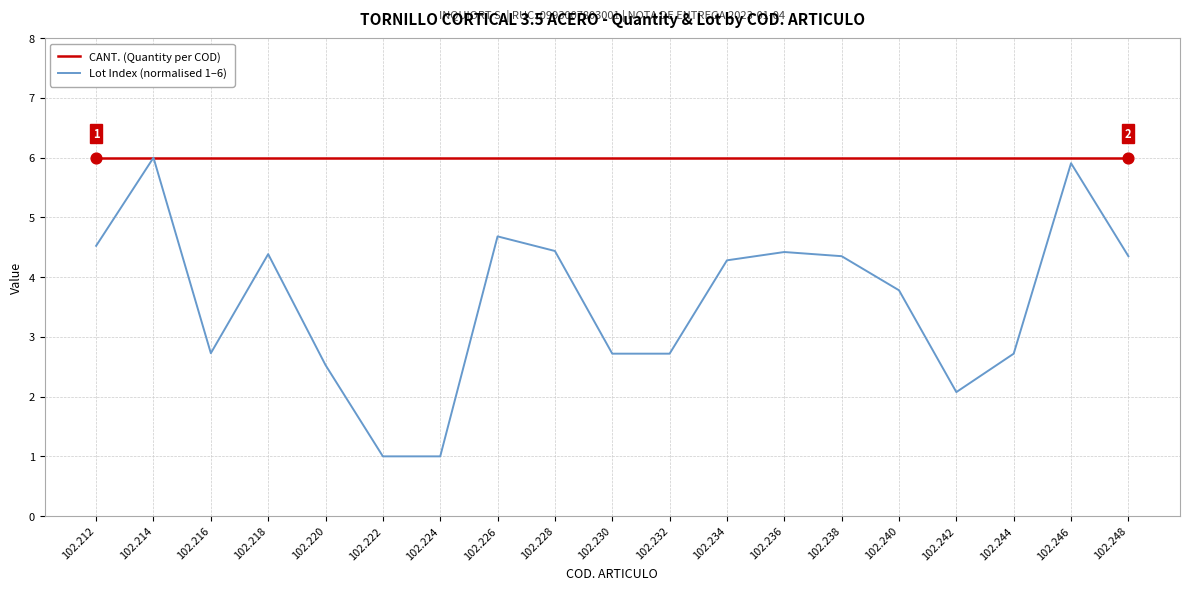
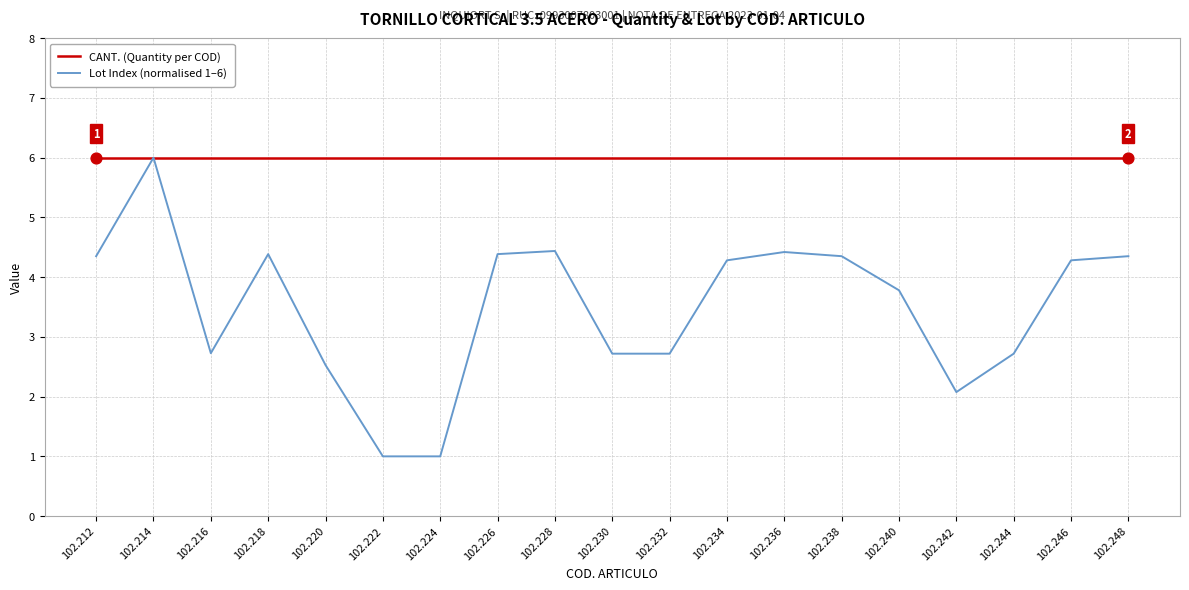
  {
    "Lot Index (normalised 1–6)": {
-     "102.212": 4.5,
+     "102.212": 4.4,
      "102.216": 2.7,
      "102.218": 4.4,
      "102.220": 2.5,
      "102.222": 1.0,
      "102.224": 1.0,
-     "102.226": 4.7,
+     "102.226": 4.4,
      "102.228": 4.4,
      "102.230": 2.7,
      "102.232": 2.7,
      "102.234": 4.3,
      "102.236": 4.4,
      "102.238": 4.4,
      "102.240": 3.8,
      "102.242": 2.1,
      "102.244": 2.7,
-     "102.246": 5.9,
+     "102.246": 4.3,
      "102.248": 4.4
    }
  }
